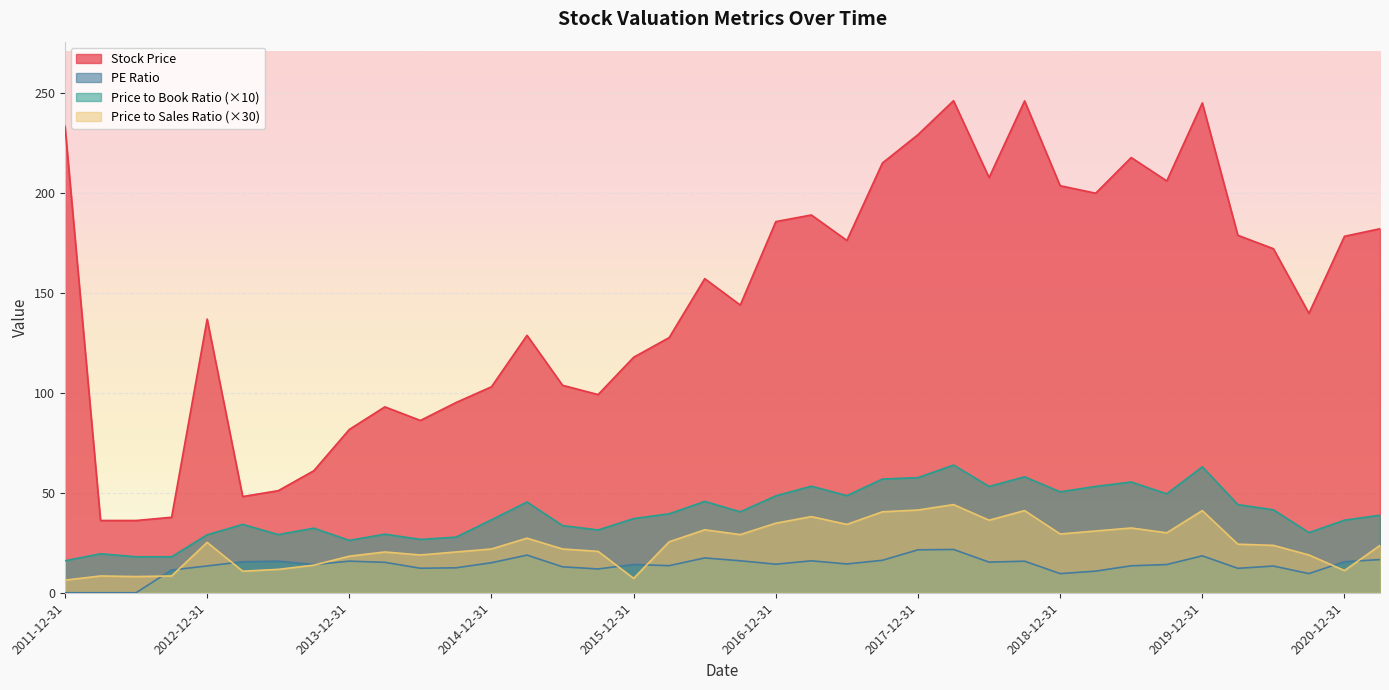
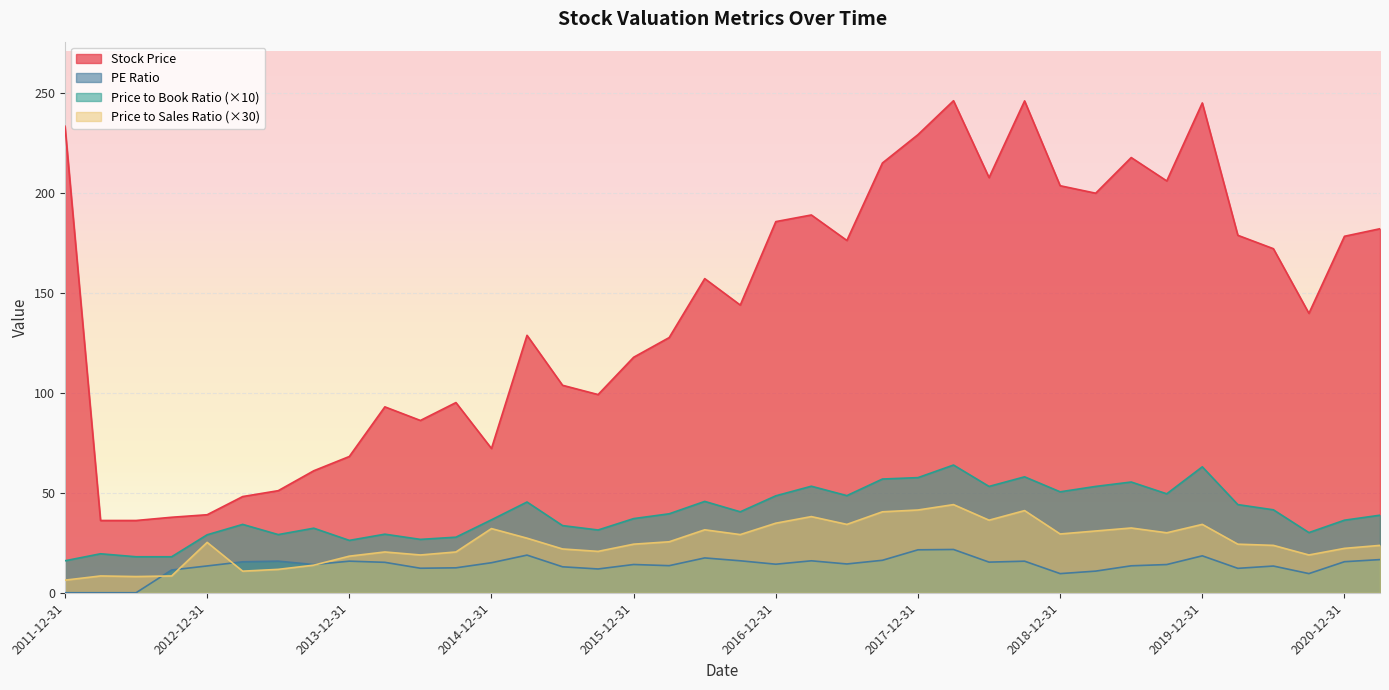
  {
    "Stock Price": {
      "2011-12-31": 233,
-     "2012-12-31": 137,
-     "2013-12-31": 82,
-     "2014-12-31": 103,
+     "2012-12-31": 39,
+     "2013-12-31": 68,
+     "2014-12-31": 72,
      "2015-12-31": 118,
      "2016-12-31": 186,
      "2017-12-31": 229,
      "2018-12-31": 204,
      "2019-12-31": 245,
      "2020-12-31": 178
    },
    "Price to Sales Ratio (×30)": {
      "2011-12-31": 6,
      "2012-12-31": 25,
      "2013-12-31": 18,
-     "2014-12-31": 22,
-     "2015-12-31": 7,
+     "2014-12-31": 32,
+     "2015-12-31": 24,
      "2016-12-31": 35,
      "2017-12-31": 41,
      "2018-12-31": 29,
-     "2019-12-31": 41,
-     "2020-12-31": 11
+     "2019-12-31": 34,
+     "2020-12-31": 22
    }
  }
